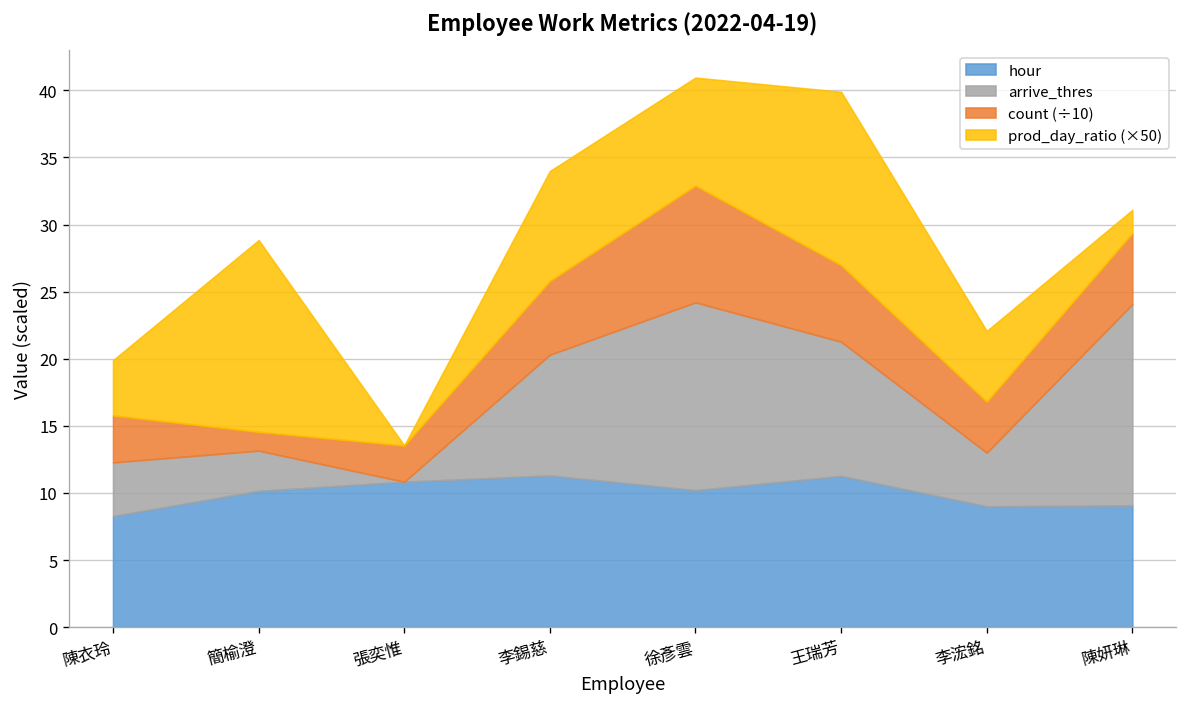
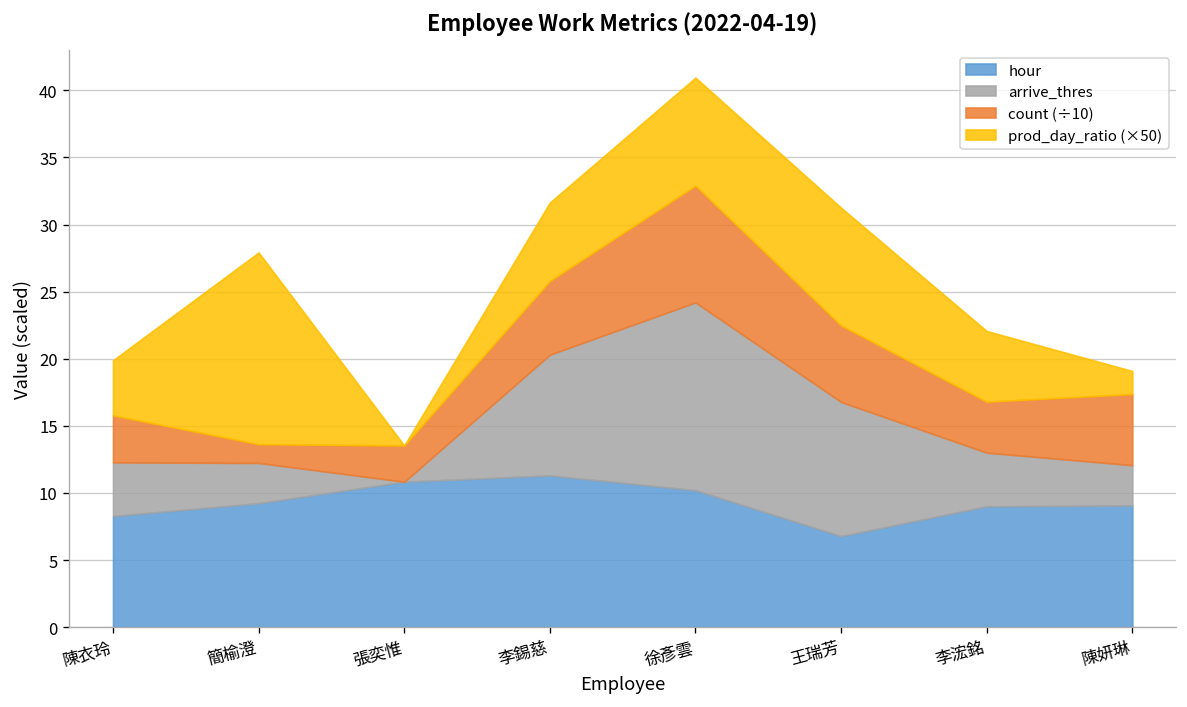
  {
    "hour": {
      "陳衣玲": 8.3,
-     "簡榆澄": 10.2,
+     "簡榆澄": 9.2,
      "李錫慈": 11.3,
      "徐彥雲": 10.2,
-     "王瑞芳": 11.3,
+     "王瑞芳": 6.8,
      "李浤銘": 9.0,
      "陳妍琳": 9.1
    },
    "arrive_thres": {
      "陳衣玲": 4,
      "簡榆澄": 3,
      "李錫慈": 9,
      "徐彥雲": 14,
      "王瑞芳": 10,
      "李浤銘": 4,
-     "陳妍琳": 15
+     "陳妍琳": 3
    },
    "count (÷10)": {
      "陳衣玲": 3.5,
      "簡榆澄": 1.4,
      "李錫慈": 5.5,
      "徐彥雲": 8.7,
      "王瑞芳": 5.7,
      "李浤銘": 3.8,
      "陳妍琳": 5.3
    },
    "prod_day_ratio (×50)": {
      "陳衣玲": 4.1,
      "簡榆澄": 14.3,
-     "李錫慈": 8.2,
+     "李錫慈": 5.8,
      "徐彥雲": 8.0,
-     "王瑞芳": 12.9,
+     "王瑞芳": 8.8,
      "李浤銘": 5.3,
      "陳妍琳": 1.7
    }
  }
